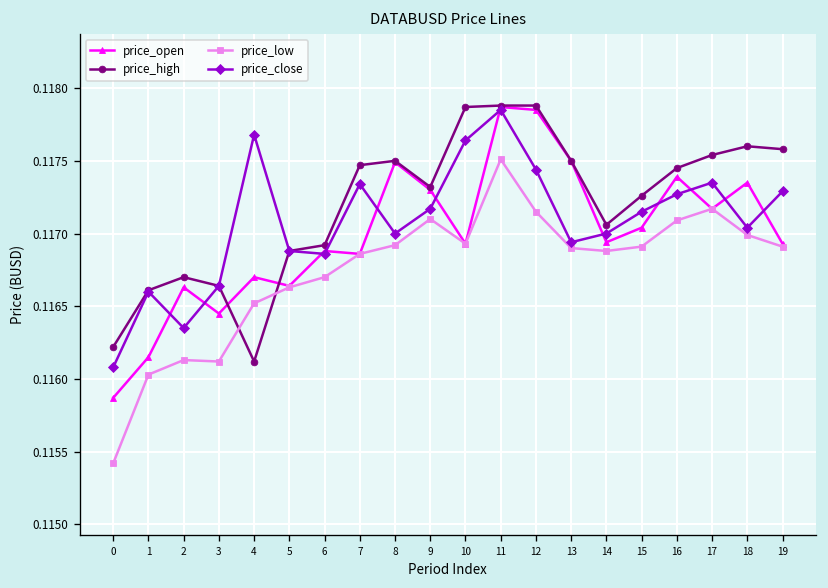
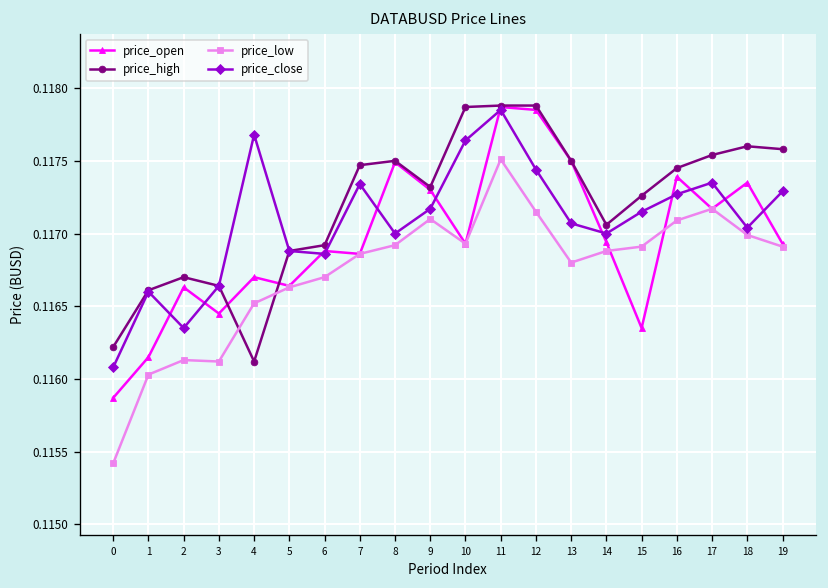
  {
    "price_open": {
      "0": 0.11587,
      "1": 0.11615,
      "2": 0.11663,
      "3": 0.11645,
      "4": 0.11670,
      "12": 0.11785,
      "14": 0.11694,
-     "15": 0.11704,
+     "15": 0.11635,
      "16": 0.11739,
      "18": 0.11735
    },
    "price_high": {
      "0": 0.11622,
      "2": 0.11670,
      "4": 0.11612,
      "6": 0.11692,
      "7": 0.11747,
      "10": 0.11787,
      "12": 0.11788,
      "14": 0.11706,
      "15": 0.11726,
      "16": 0.11745,
      "17": 0.11754,
      "18": 0.11760,
      "19": 0.11758
    },
    "price_low": {
      "0": 0.1154,
      "1": 0.11603,
      "2": 0.11613,
      "3": 0.1161,
      "4": 0.1165,
      "6": 0.1167,
      "8": 0.1169,
      "9": 0.1171,
      "11": 0.1175,
      "12": 0.11715,
-     "13": 0.1169,
+     "13": 0.1168,
      "14": 0.1169,
      "15": 0.1169,
      "16": 0.1171,
      "18": 0.1170
    },
    "price_close": {
      "0": 0.11608,
      "2": 0.11635,
      "4": 0.11768,
      "7": 0.11734,
      "8": 0.11700,
      "9": 0.11717,
      "10": 0.11764,
      "12": 0.11744,
-     "13": 0.11694,
+     "13": 0.11707,
      "14": 0.11700,
      "15": 0.11715,
      "16": 0.11727,
      "17": 0.11735,
      "18": 0.11704,
      "19": 0.11729
    }
  }
